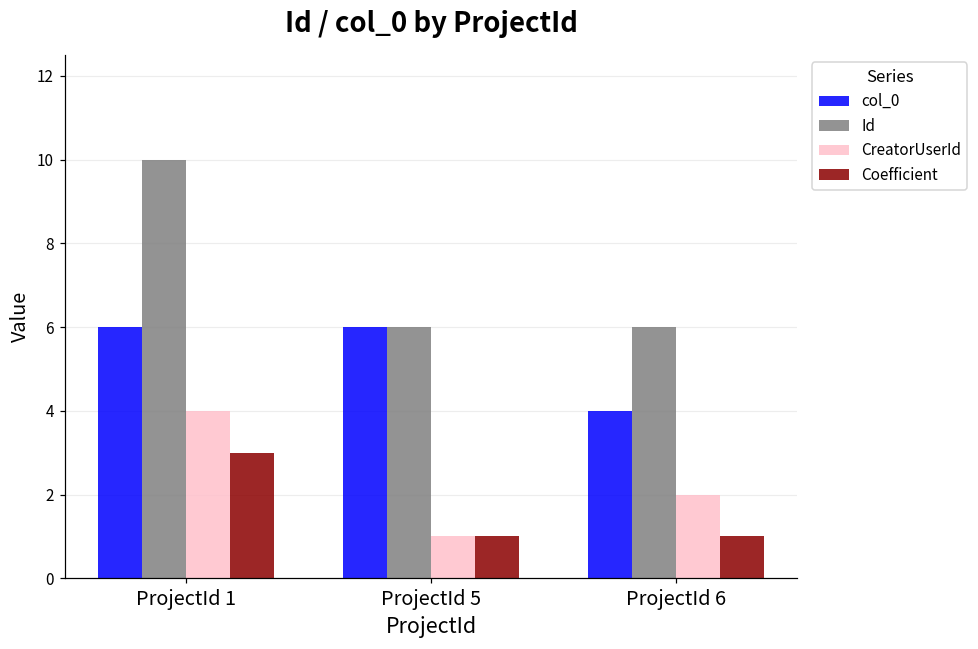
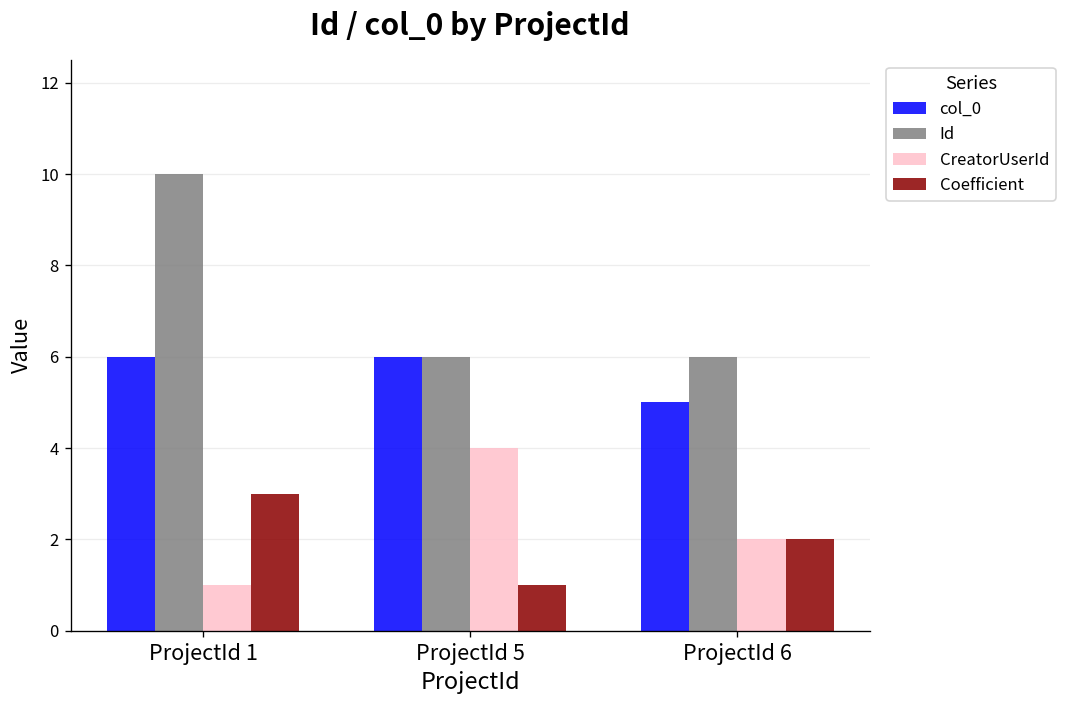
  {
    "col_0": {
      "ProjectId 1": 6,
      "ProjectId 5": 6,
-     "ProjectId 6": 4
+     "ProjectId 6": 5
    },
    "Id": {
      "ProjectId 1": 10,
      "ProjectId 5": 6,
      "ProjectId 6": 6
    },
    "CreatorUserId": {
-     "ProjectId 1": 4,
-     "ProjectId 5": 1,
+     "ProjectId 1": 1,
+     "ProjectId 5": 4,
      "ProjectId 6": 2
    },
    "Coefficient": {
      "ProjectId 1": 3,
      "ProjectId 5": 1,
-     "ProjectId 6": 1
+     "ProjectId 6": 2
    }
  }
